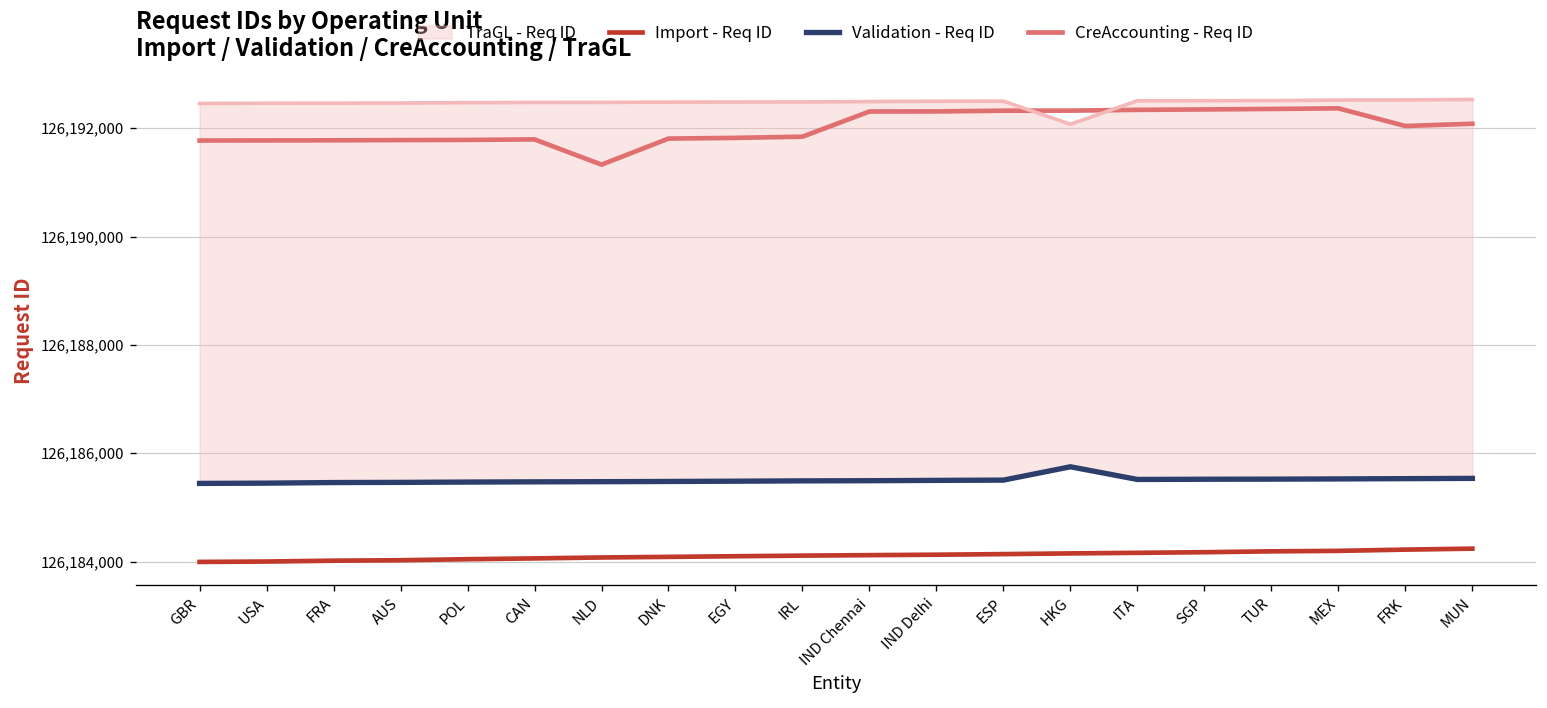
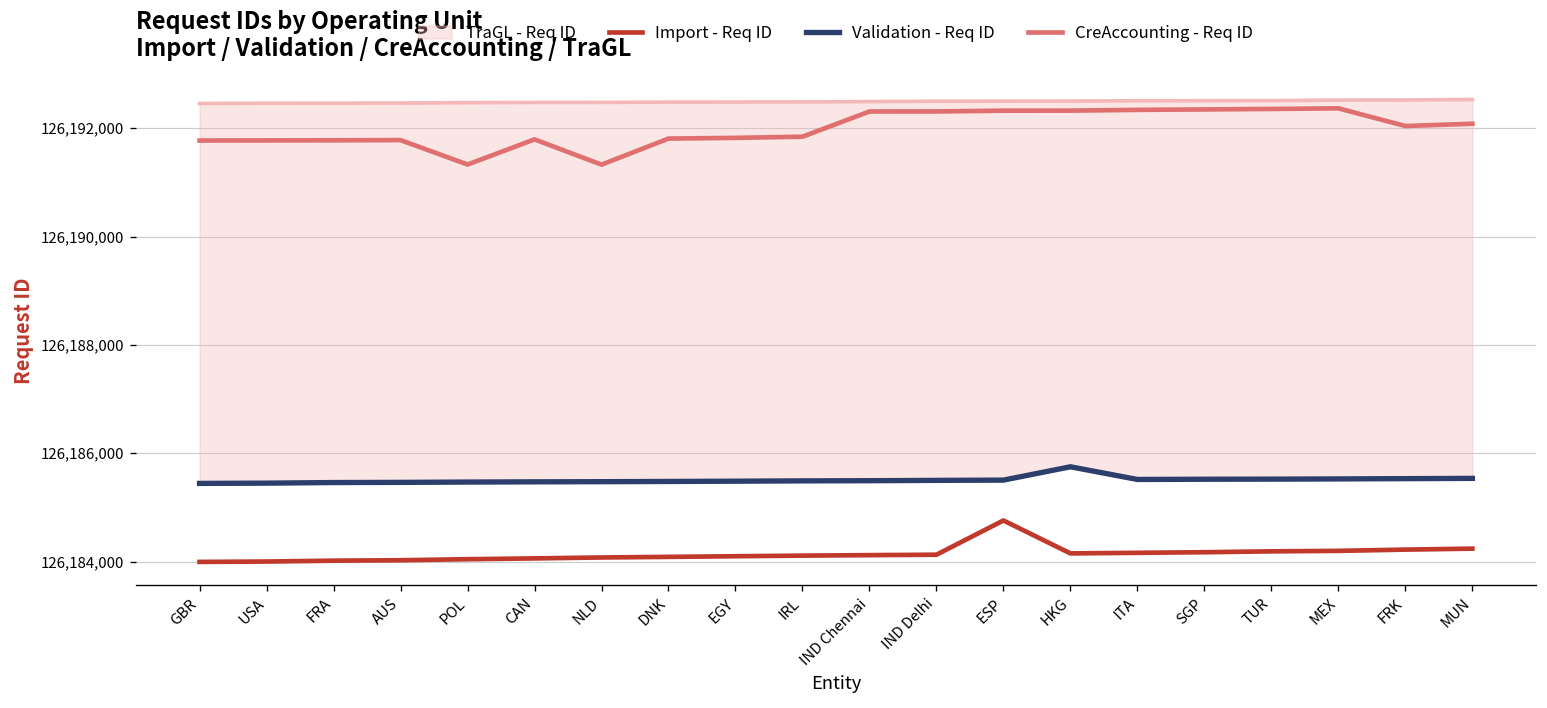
  {
    "Import - Req ID": {
      "GBR": "126,184,000",
      "USA": "126,184,000",
      "FRA": "126,184,000",
      "AUS": "126,184,000",
      "POL": "126,184,000",
      "CAN": "126,184,100",
      "NLD": "126,184,100",
      "DNK": "126,184,100",
      "EGY": "126,184,100",
      "IRL": "126,184,100",
      "IND Chennai": "126,184,100",
      "IND Delhi": "126,184,100",
-     "ESP": "126,184,100",
+     "ESP": "126,184,800",
      "HKG": "126,184,200",
      "ITA": "126,184,200",
      "SGP": "126,184,200",
      "TUR": "126,184,200",
      "MEX": "126,184,200",
      "FRK": "126,184,200",
      "MUN": "126,184,200"
    },
    "Validation - Req ID": {
      "GBR": "126,185,400",
      "USA": "126,185,400",
      "FRA": "126,185,500",
      "AUS": "126,185,500",
      "POL": "126,185,500",
      "CAN": "126,185,500",
      "NLD": "126,185,500",
      "DNK": "126,185,500",
      "EGY": "126,185,500",
      "IRL": "126,185,500",
      "IND Chennai": "126,185,500",
      "IND Delhi": "126,185,500",
      "ESP": "126,185,500",
      "HKG": "126,185,800",
      "ITA": "126,185,500",
      "SGP": "126,185,500",
      "TUR": "126,185,500",
      "MEX": "126,185,500",
      "FRK": "126,185,500",
      "MUN": "126,185,500"
    },
    "CreAccounting - Req ID": {
      "GBR": "126,191,800",
      "USA": "126,191,800",
      "FRA": "126,191,800",
      "AUS": "126,191,800",
-     "POL": "126,191,800",
+     "POL": "126,191,300",
      "CAN": "126,191,800",
      "NLD": "126,191,300",
      "DNK": "126,191,800",
      "EGY": "126,191,800",
      "IRL": "126,191,800",
      "IND Chennai": "126,192,300",
      "IND Delhi": "126,192,300",
      "ESP": "126,192,300",
      "HKG": "126,192,300",
      "ITA": "126,192,300",
      "SGP": "126,192,300",
      "TUR": "126,192,400",
      "MEX": "126,192,400",
      "FRK": "126,192,000",
      "MUN": "126,192,100"
    },
    "TraGL - Req ID": {
      "GBR": "126,192,500",
      "USA": "126,192,500",
      "FRA": "126,192,500",
      "AUS": "126,192,500",
      "POL": "126,192,500",
      "CAN": "126,192,500",
      "NLD": "126,192,500",
      "DNK": "126,192,500",
      "EGY": "126,192,500",
      "IRL": "126,192,500",
      "IND Chennai": "126,192,500",
      "IND Delhi": "126,192,500",
      "ESP": "126,192,500",
-     "HKG": "126,192,100",
+     "HKG": "126,192,500",
      "ITA": "126,192,500",
      "SGP": "126,192,500",
      "TUR": "126,192,500",
      "MEX": "126,192,500",
      "FRK": "126,192,500",
      "MUN": "126,192,500"
    }
  }
